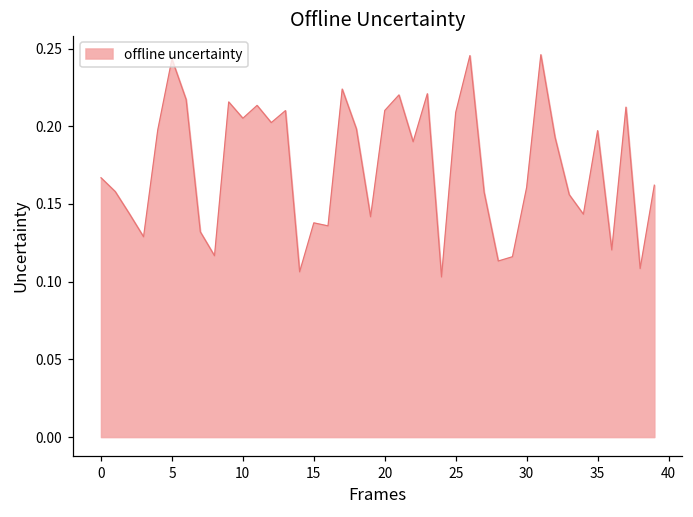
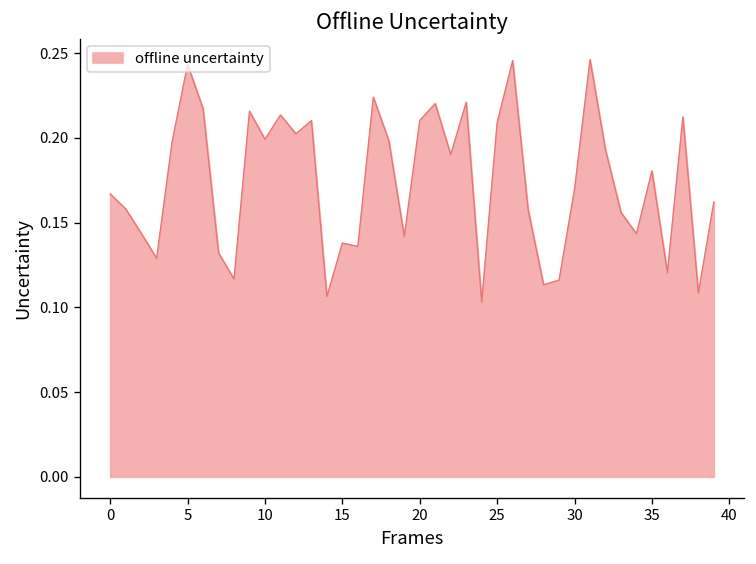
  {
    "0": 0.167,
-   "10": 0.205,
+   "10": 0.199,
    "15": 0.138,
    "20": 0.210,
    "25": 0.209,
-   "30": 0.161,
-   "35": 0.197
+   "30": 0.170,
+   "35": 0.180
  }
